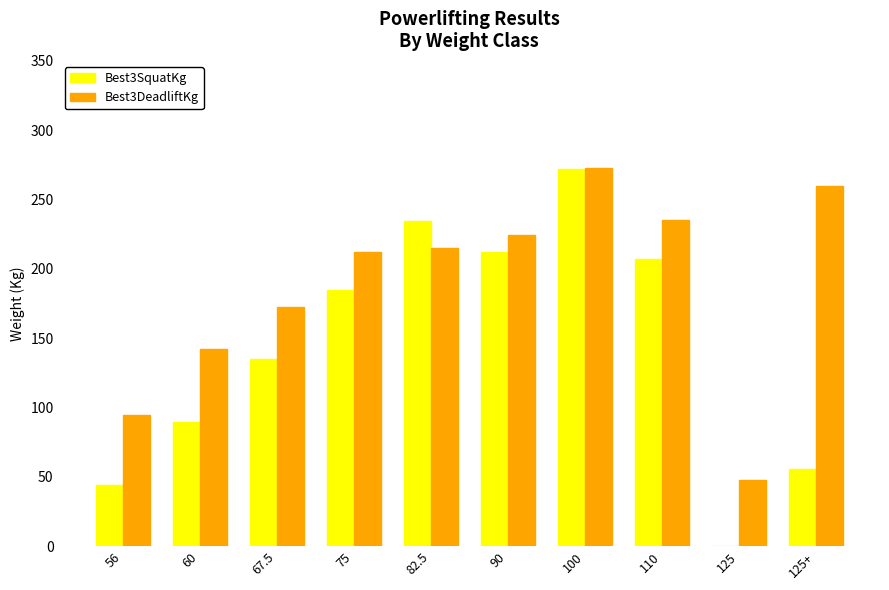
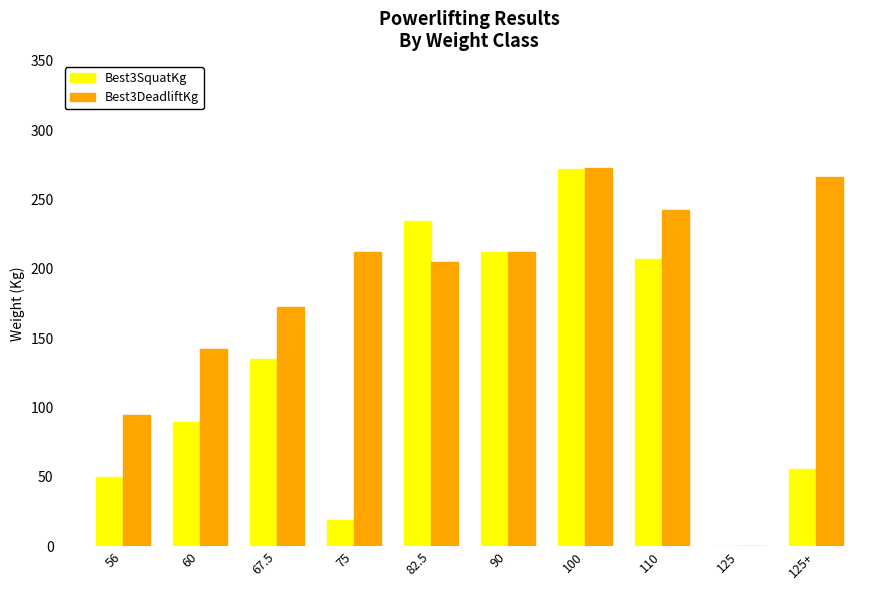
  {
    "Best3SquatKg": {
-     "56": 44,
+     "56": 50,
      "60": 90,
      "67.5": 135,
-     "75": 185,
+     "75": 19,
      "82.5": 235,
      "90": 212,
      "100": 272,
      "110": 207,
      "125": 0,
      "125+": 56
    },
    "Best3DeadliftKg": {
      "56": 95,
      "60": 142,
      "67.5": 173,
      "75": 212,
-     "82.5": 215,
-     "90": 225,
+     "82.5": 205,
+     "90": 212,
      "100": 273,
-     "110": 235,
-     "125": 48,
-     "125+": 260
+     "110": 243,
+     "125": 0,
+     "125+": 266
    }
  }
